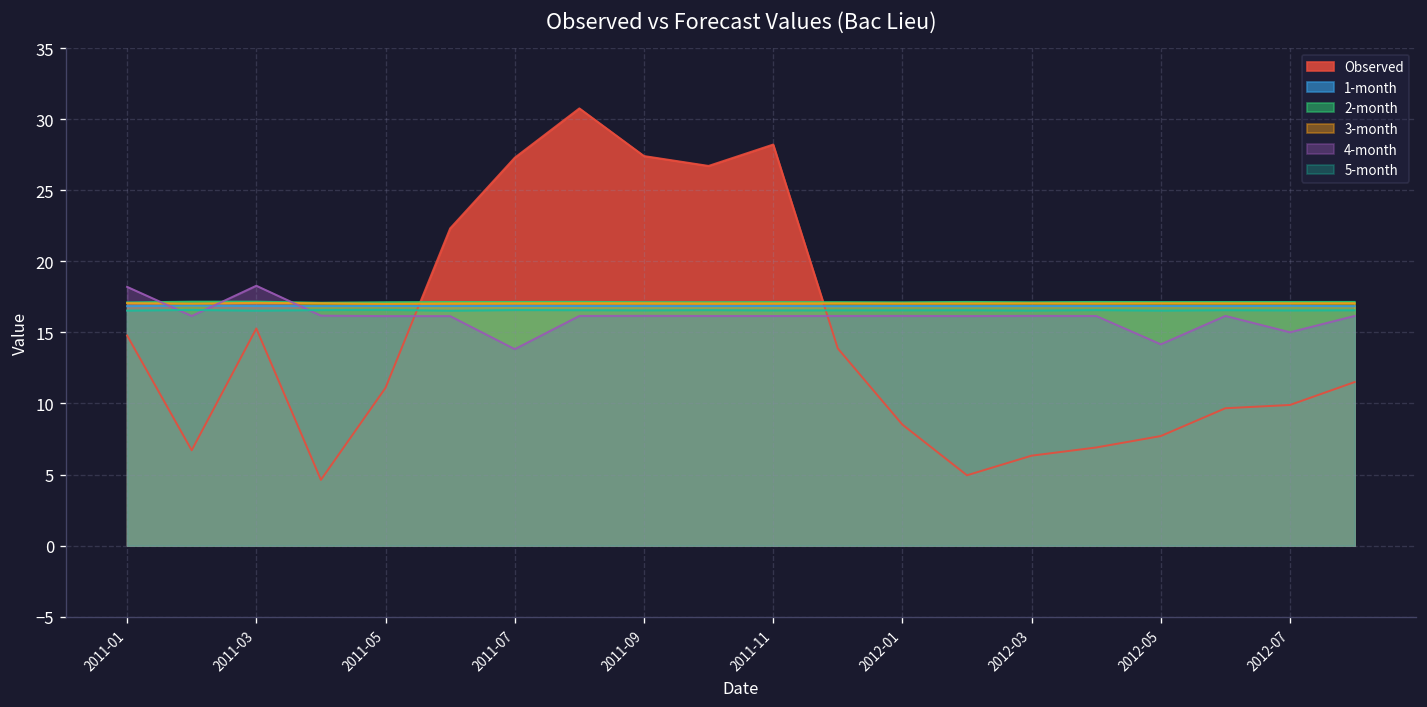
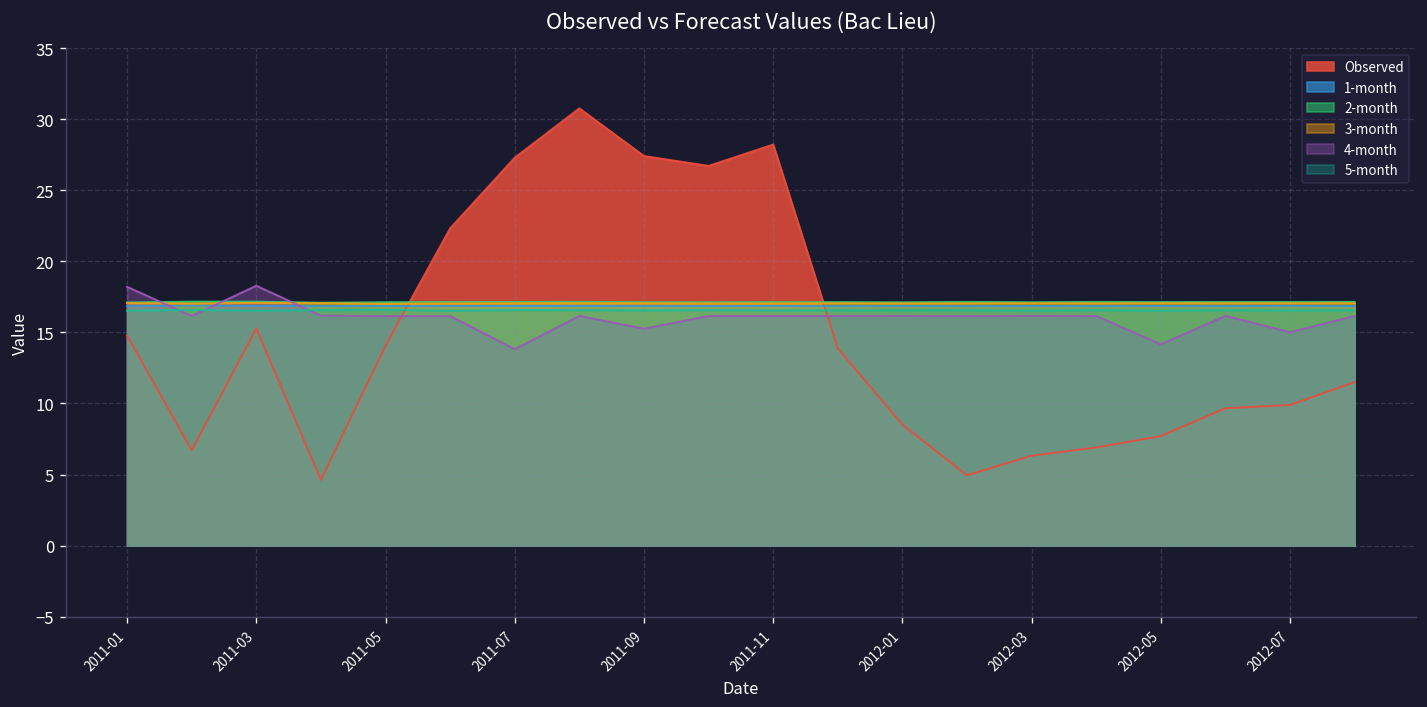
  {
    "Observed": {
      "2011-01": 14.8,
      "2011-03": 15.3,
-     "2011-05": 11.1,
+     "2011-05": 14.1,
      "2011-07": 27.3,
      "2011-09": 27.4,
      "2011-11": 28.2,
      "2012-01": 8.5,
      "2012-03": 6.3,
      "2012-05": 7.7,
      "2012-07": 9.9
    },
    "1-month": {
      "2011-01": 16.8,
      "2011-03": 16.9
    },
    "4-month": {
      "2011-01": 18.2,
      "2011-03": 18.3,
      "2011-05": 16.1,
      "2011-07": 13.8,
-     "2011-09": 16.2,
+     "2011-09": 15.3,
      "2011-11": 16.2,
      "2012-01": 16.2,
      "2012-03": 16.2,
      "2012-05": 14.2,
      "2012-07": 15.0
    }
  }
